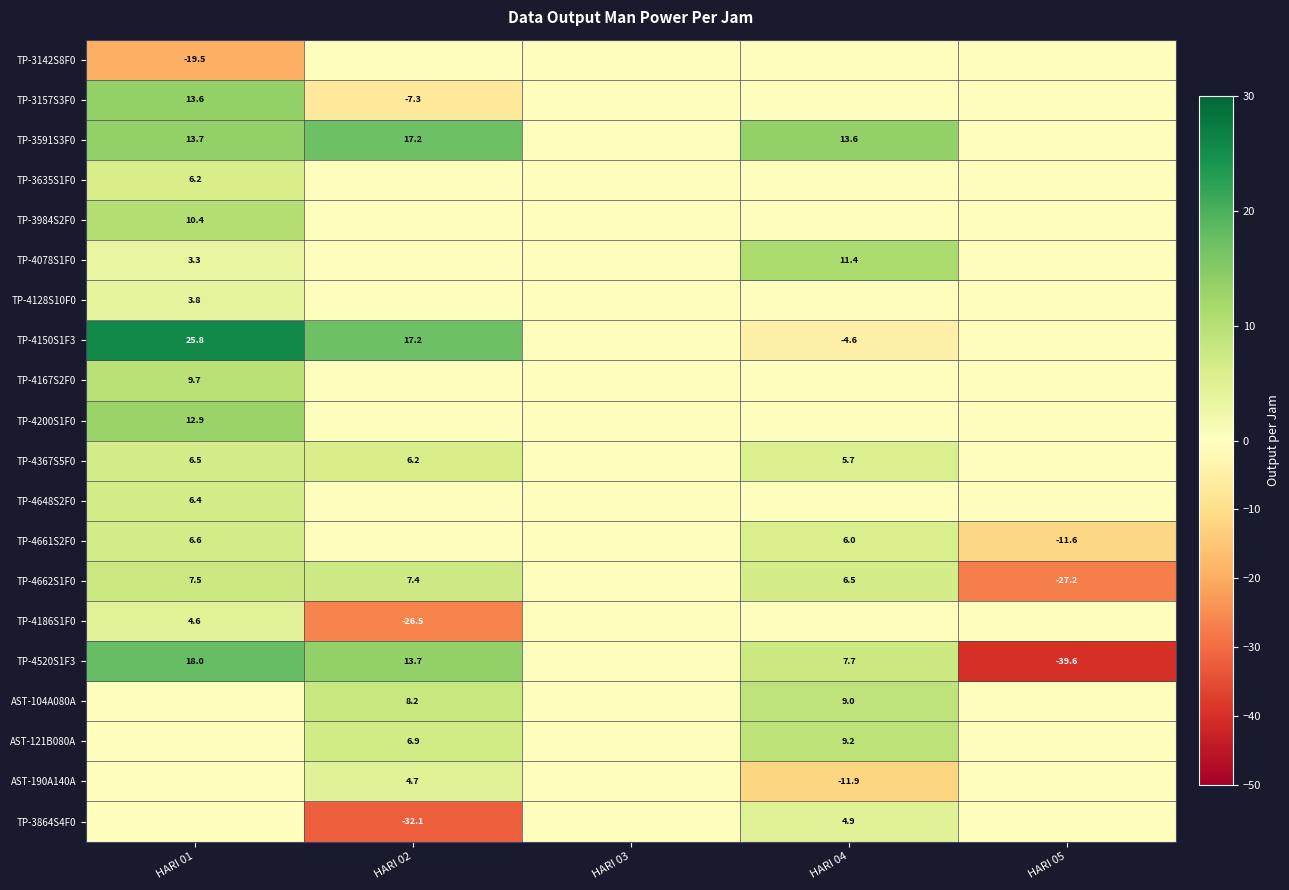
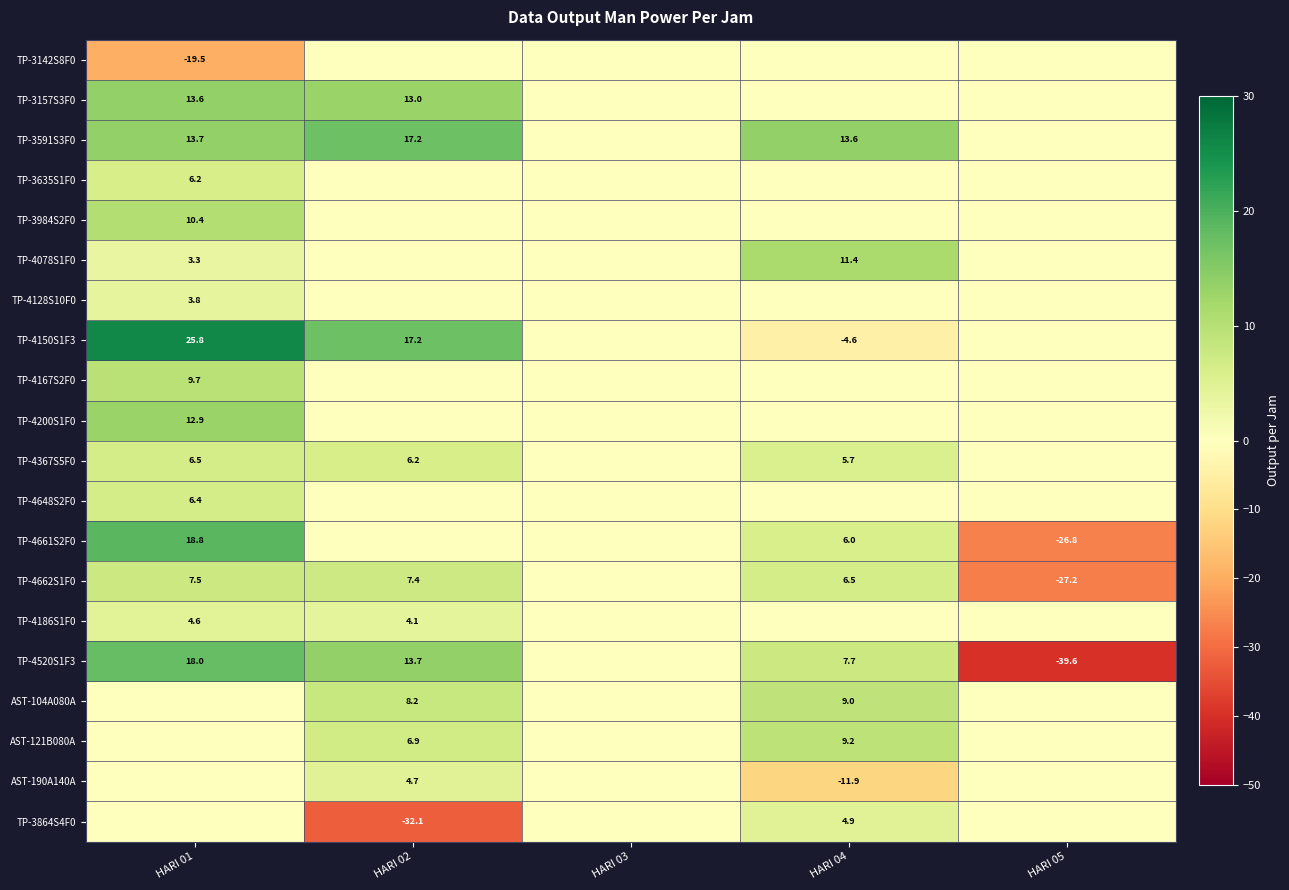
  {
    "TP-3142S8F0": {
      "HARI 01": -19.5
    },
    "TP-3157S3F0": {
      "HARI 01": 13.6,
-     "HARI 02": -7.3
+     "HARI 02": 13.0
    },
    "TP-3591S3F0": {
      "HARI 01": 13.7,
      "HARI 02": 17.2,
      "HARI 04": 13.6
    },
    "TP-3635S1F0": {
      "HARI 01": 6.2
    },
    "TP-3984S2F0": {
      "HARI 01": 10.4
    },
    "TP-4078S1F0": {
      "HARI 01": 3.3,
      "HARI 04": 11.4
    },
    "TP-4128S10F0": {
      "HARI 01": 3.8
    },
    "TP-4150S1F3": {
      "HARI 01": 25.8,
      "HARI 02": 17.2,
      "HARI 04": -4.6
    },
    "TP-4167S2F0": {
      "HARI 01": 9.7
    },
    "TP-4200S1F0": {
      "HARI 01": 12.9
    },
    "TP-4367S5F0": {
      "HARI 01": 6.5,
      "HARI 02": 6.2,
      "HARI 04": 5.7
    },
    "TP-4648S2F0": {
      "HARI 01": 6.4
    },
    "TP-4661S2F0": {
-     "HARI 01": 6.6,
+     "HARI 01": 18.8,
      "HARI 04": 6.0,
-     "HARI 05": -11.6
+     "HARI 05": -26.8
    },
    "TP-4662S1F0": {
      "HARI 01": 7.5,
      "HARI 02": 7.4,
      "HARI 04": 6.5,
      "HARI 05": -27.2
    },
    "TP-4186S1F0": {
      "HARI 01": 4.6,
-     "HARI 02": -26.5
+     "HARI 02": 4.1
    },
    "TP-4520S1F3": {
      "HARI 01": 18.0,
      "HARI 02": 13.7,
      "HARI 04": 7.7,
      "HARI 05": -39.6
    },
    "AST-104A080A": {
      "HARI 02": 8.2,
      "HARI 04": 9.0
    },
    "AST-121B080A": {
      "HARI 02": 6.9,
      "HARI 04": 9.2
    },
    "AST-190A140A": {
      "HARI 02": 4.7,
      "HARI 04": -11.9
    },
    "TP-3864S4F0": {
      "HARI 02": -32.1,
      "HARI 04": 4.9
    }
  }
